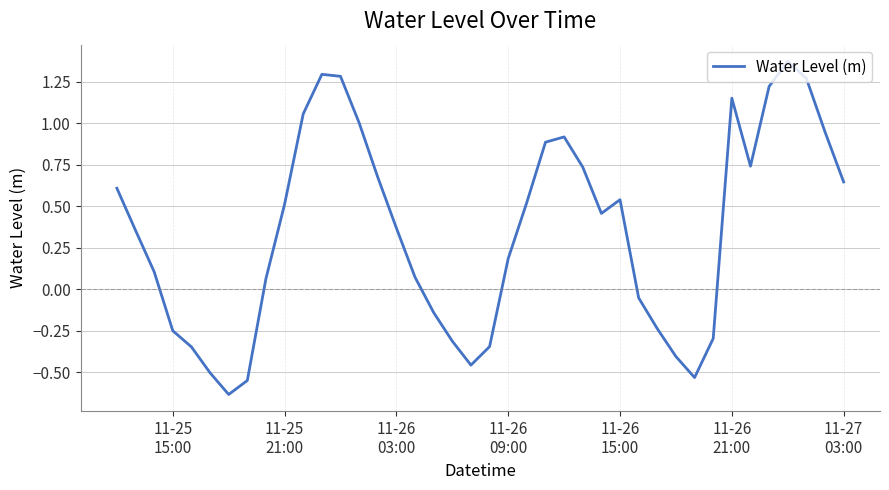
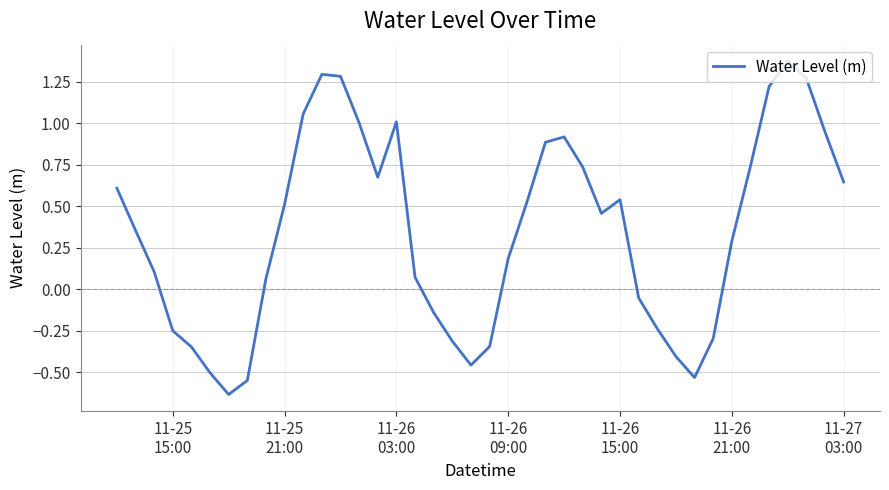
  {
    "11-25 15:00": -0.25,
    "11-25 21:00": 0.51,
-   "11-26 03:00": 0.37,
+   "11-26 03:00": 1.01,
    "11-26 09:00": 0.19,
    "11-26 15:00": 0.54,
-   "11-26 21:00": 1.15,
+   "11-26 21:00": 0.29,
    "11-27 03:00": 0.65
  }
